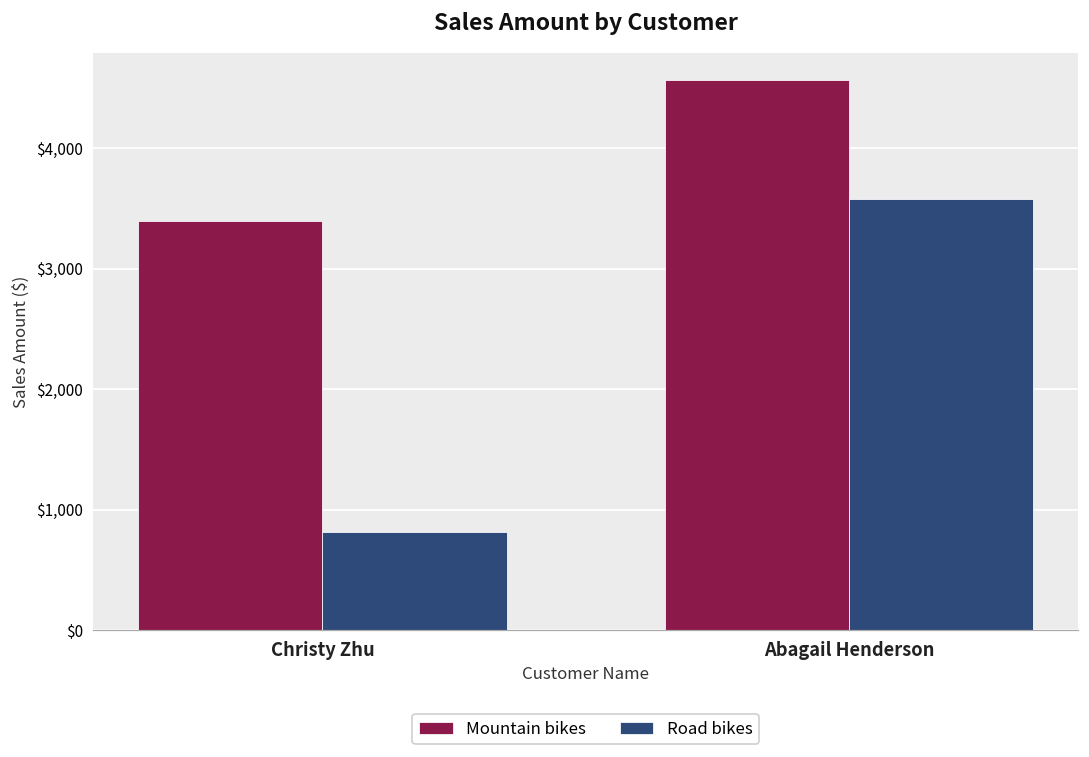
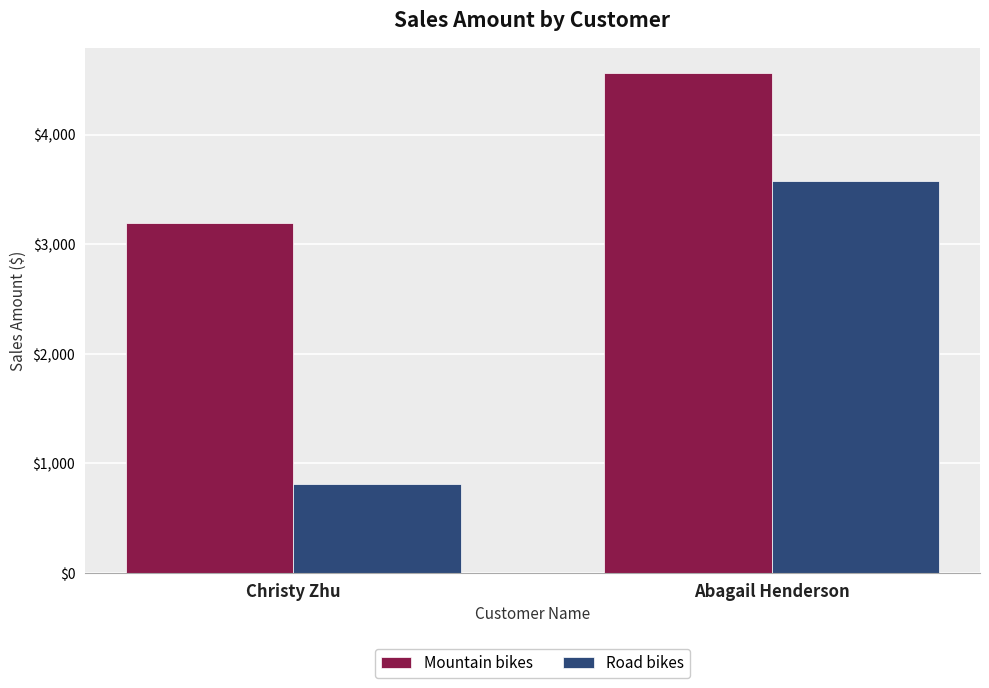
  {
    "Mountain bikes": {
-     "Christy Zhu": "$3,400",
+     "Christy Zhu": "$3,200",
      "Abagail Henderson": "$4,570"
    },
    "Road bikes": {
      "Christy Zhu": "$810",
      "Abagail Henderson": "$3,580"
    }
  }
